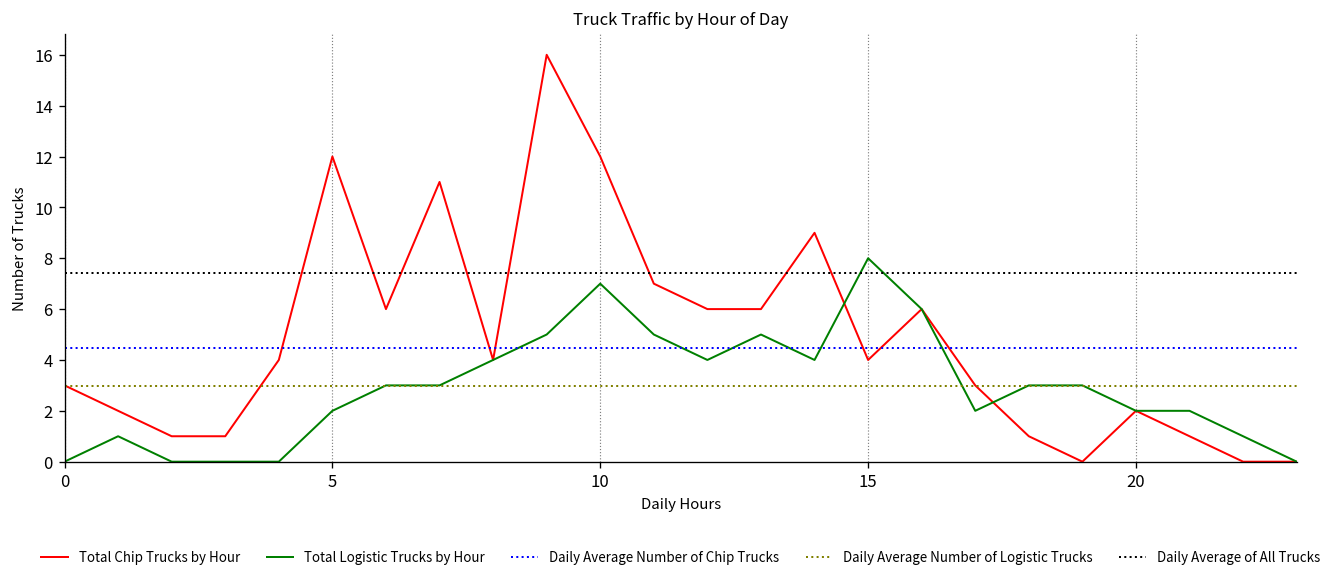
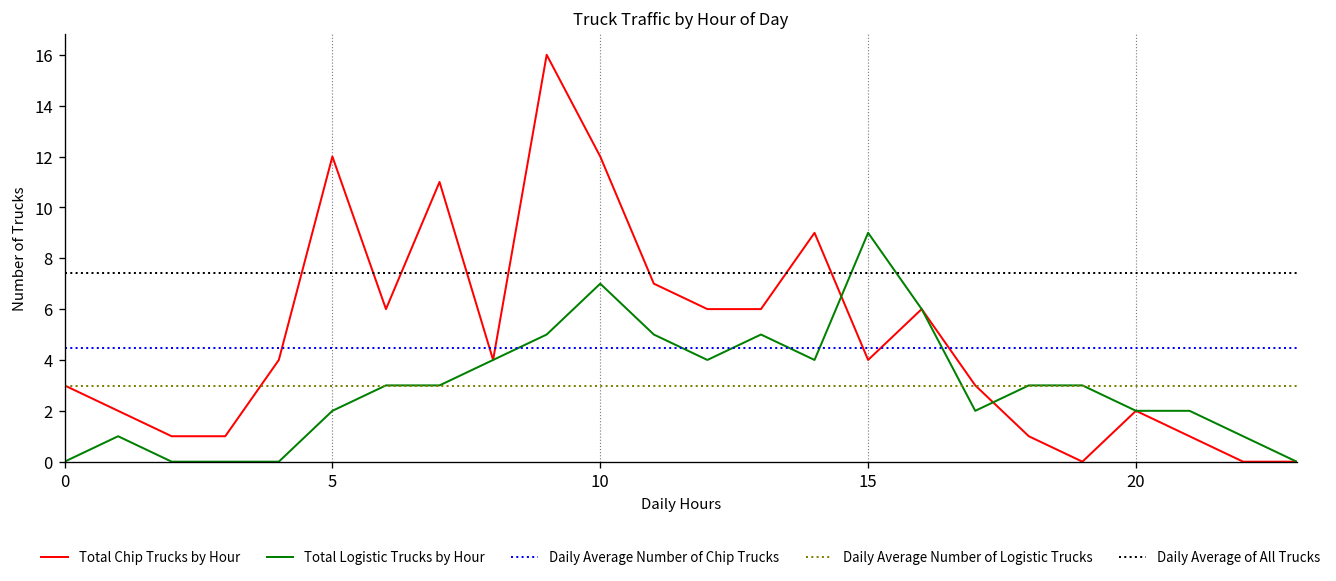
  {
    "Total Chip Trucks by Hour": {
      "5": 12,
      "10": 12,
      "15": 4
    },
    "Total Logistic Trucks by Hour": {
      "0": 0,
      "5": 2,
      "10": 7,
-     "15": 8
+     "15": 9
    },
    "Daily Average Number of Chip Trucks": {
      "0": 4.5,
      "5": 4.5,
      "10": 4.5,
      "15": 4.5,
      "20": 4.5
    },
    "Daily Average Number of Logistic Trucks": {
      "5": 3,
      "10": 3,
      "15": 3,
      "20": 3
    },
    "Daily Average of All Trucks": {
      "0": 7.4,
      "5": 7.4,
      "10": 7.4,
      "15": 7.4,
      "20": 7.4
    }
  }
